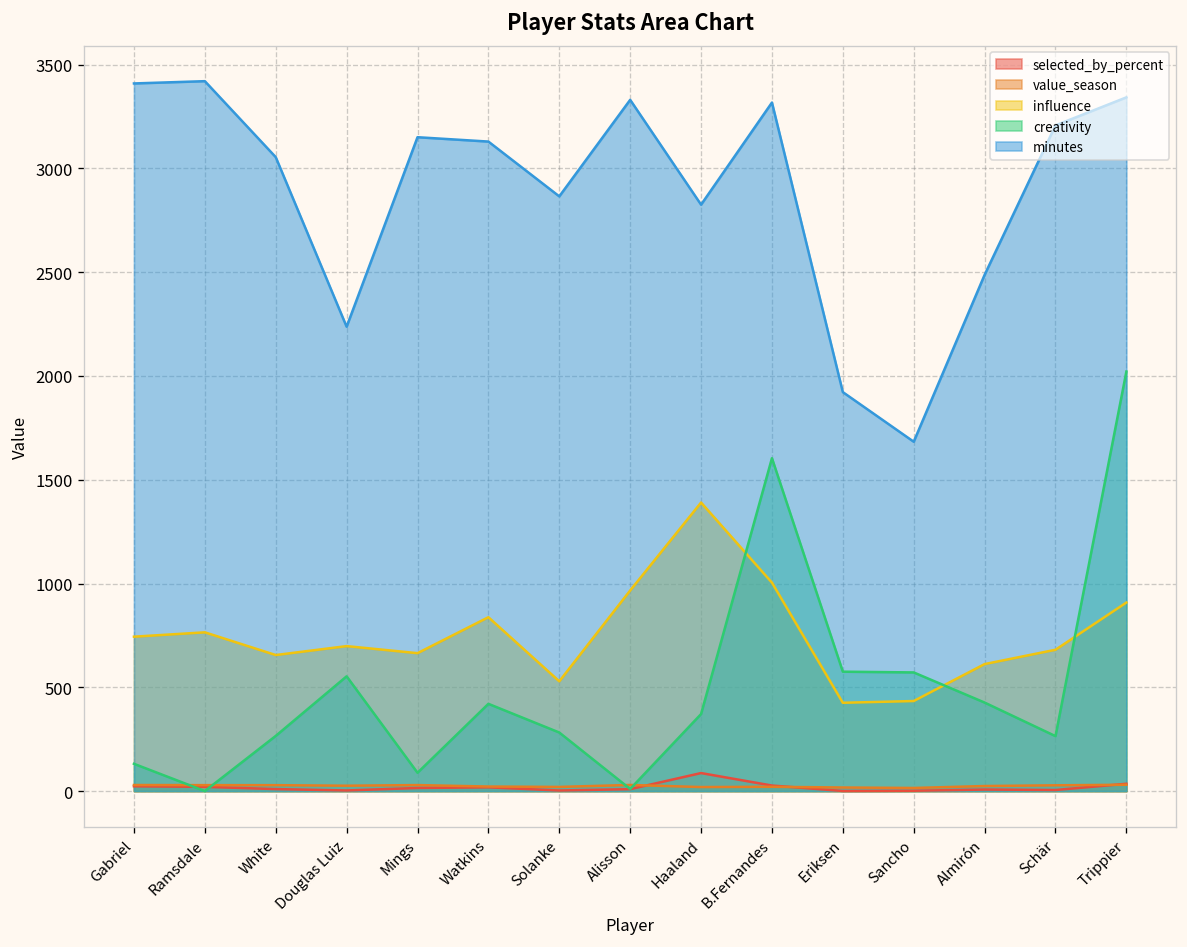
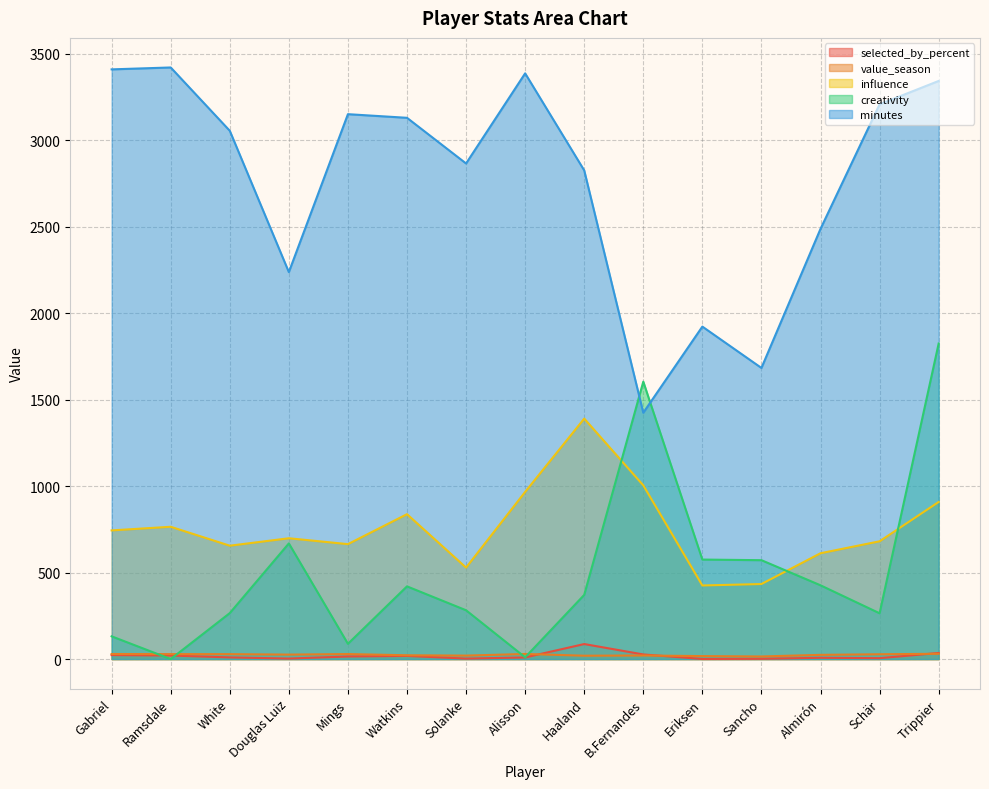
  {
    "creativity": {
      "Gabriel": 130,
      "Ramsdale": 0,
      "White": 270,
-     "Douglas Luiz": 550,
+     "Douglas Luiz": 670,
      "Mings": 90,
      "Watkins": 420,
      "Solanke": 280,
      "Haaland": 370,
      "B.Fernandes": 1600,
      "Eriksen": 580,
      "Sancho": 570,
      "Almirón": 430,
      "Schär": 260,
-     "Trippier": 2020
+     "Trippier": 1820
    },
    "minutes": {
      "Gabriel": 3410,
      "Ramsdale": 3420,
      "White": 3050,
      "Douglas Luiz": 2240,
      "Mings": 3150,
      "Watkins": 3130,
      "Solanke": 2870,
-     "Alisson": 3330,
+     "Alisson": 3390,
      "Haaland": 2830,
-     "B.Fernandes": 3320,
+     "B.Fernandes": 1420,
      "Eriksen": 1920,
      "Sancho": 1680,
      "Almirón": 2490
    }
  }
